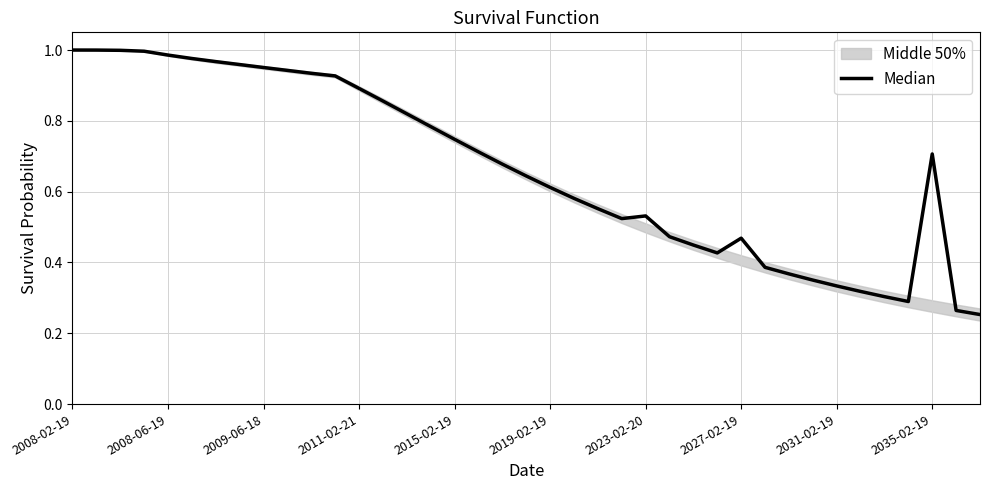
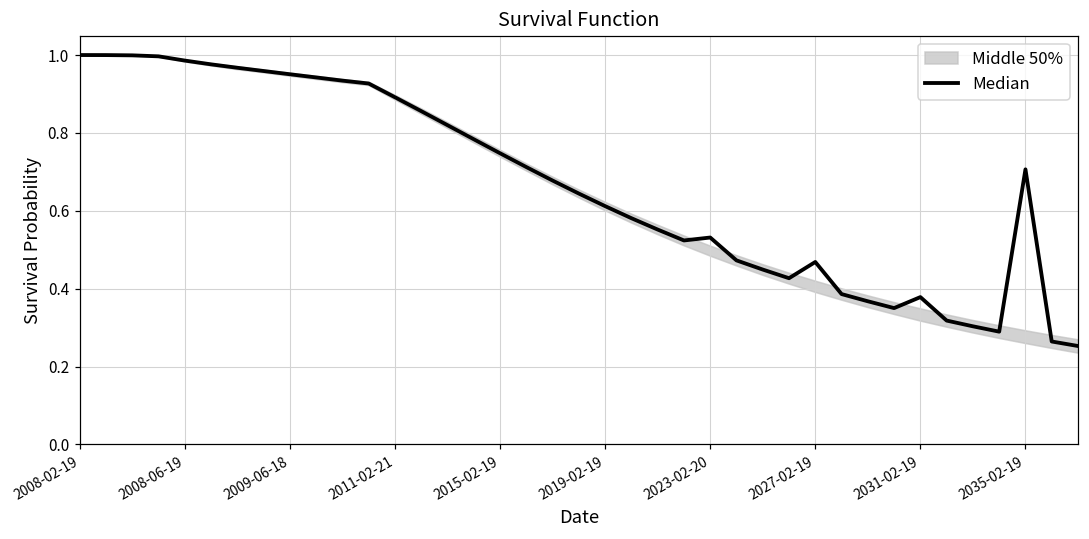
  {
    "Median": {
      "2015-02-19": 0.75,
      "2019-02-19": 0.61,
      "2023-02-20": 0.53,
      "2027-02-19": 0.47,
-     "2031-02-19": 0.33,
+     "2031-02-19": 0.38,
      "2035-02-19": 0.71
    }
  }
